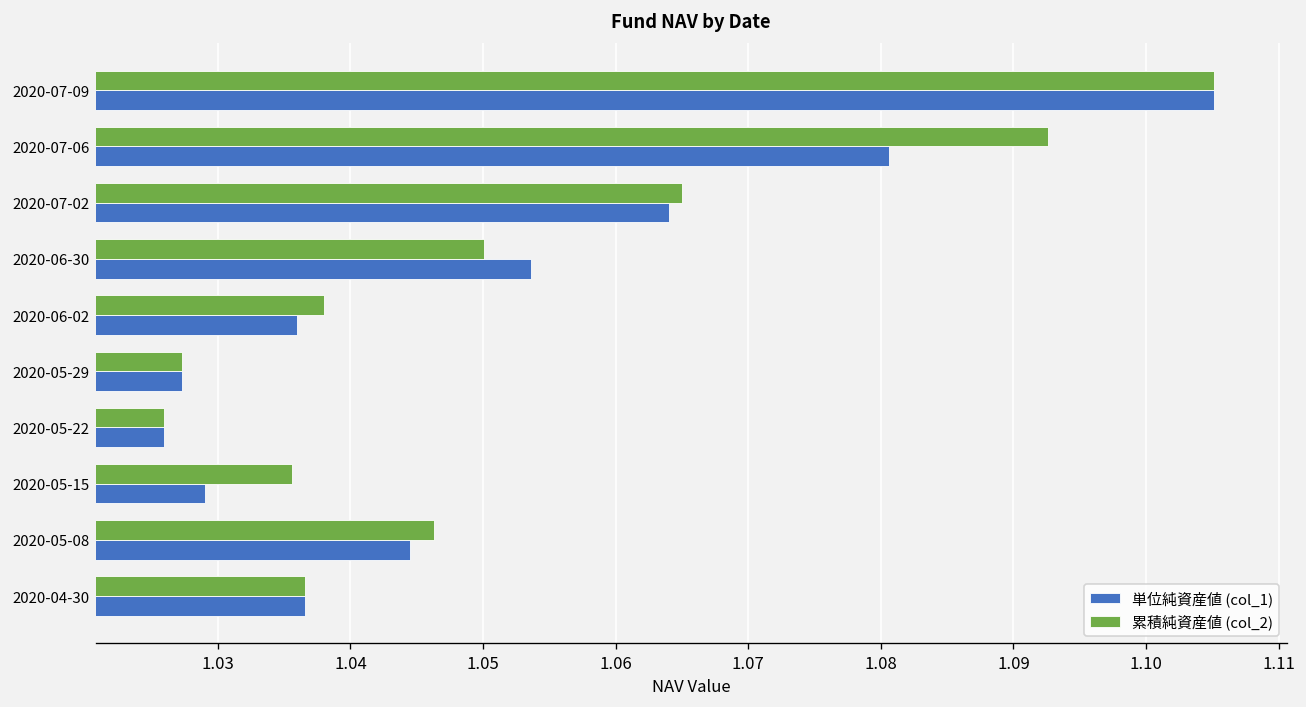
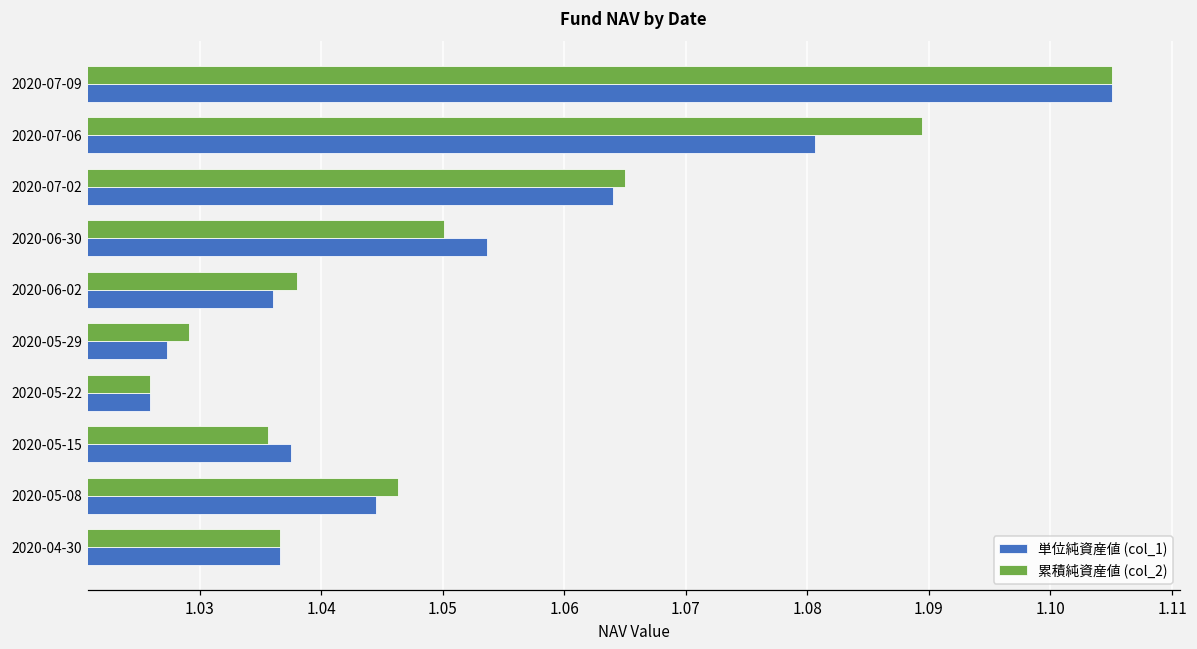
  {
    "単位純資産値 (col_1)": {
      "2020-07-09": 1.1051,
      "2020-07-06": 1.0806,
      "2020-07-02": 1.0640,
      "2020-06-30": 1.0536,
      "2020-06-02": 1.0360,
      "2020-05-29": 1.0273,
      "2020-05-22": 1.0259,
-     "2020-05-15": 1.0290,
+     "2020-05-15": 1.0375,
      "2020-05-08": 1.0445,
      "2020-04-30": 1.0366
    },
    "累積純資産値 (col_2)": {
      "2020-07-09": 1.1051,
-     "2020-07-06": 1.0926,
+     "2020-07-06": 1.0894,
      "2020-07-02": 1.0650,
      "2020-06-30": 1.0501,
      "2020-06-02": 1.0380,
-     "2020-05-29": 1.0273,
+     "2020-05-29": 1.0291,
      "2020-05-22": 1.0259,
      "2020-05-15": 1.0356,
      "2020-05-08": 1.0463,
      "2020-04-30": 1.0366
    }
  }
